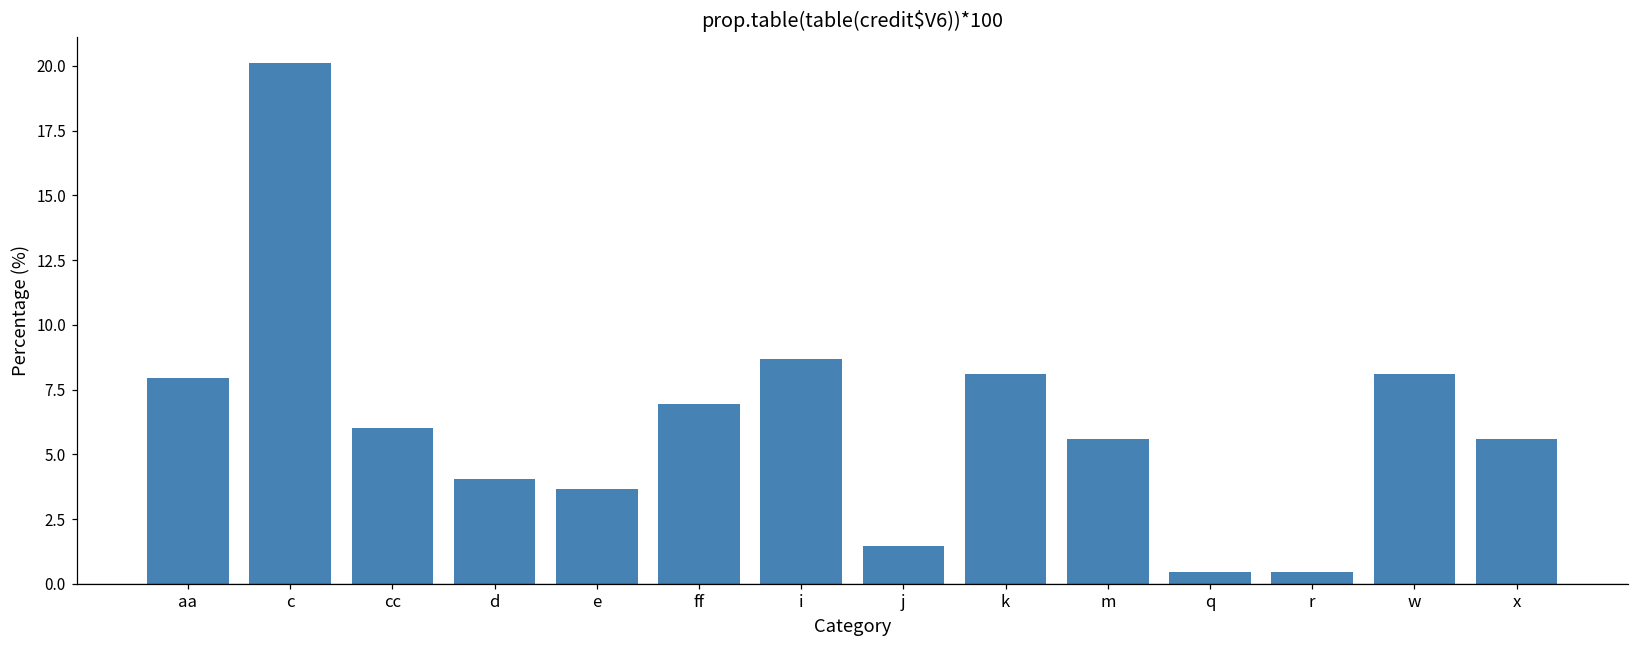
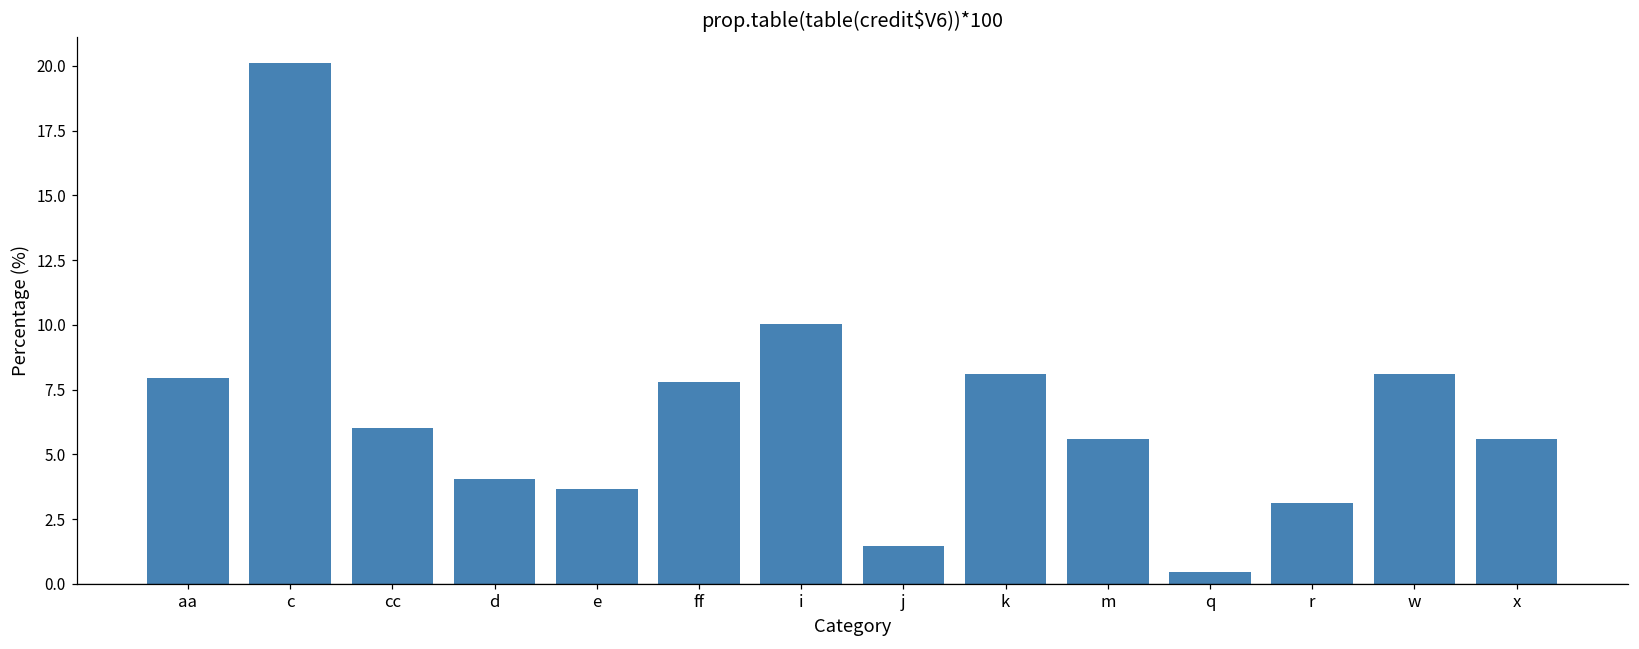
  {
    "aa": 7.9,
    "c": 20.1,
    "cc": 6.0,
    "d": 4.1,
    "e": 3.7,
-   "ff": 6.9,
-   "i": 8.7,
+   "ff": 7.8,
+   "i": 10.0,
    "j": 1.5,
    "k": 8.1,
    "m": 5.6,
    "q": 0.5,
-   "r": 0.4,
+   "r": 3.1,
    "w": 8.1,
    "x": 5.6
  }
